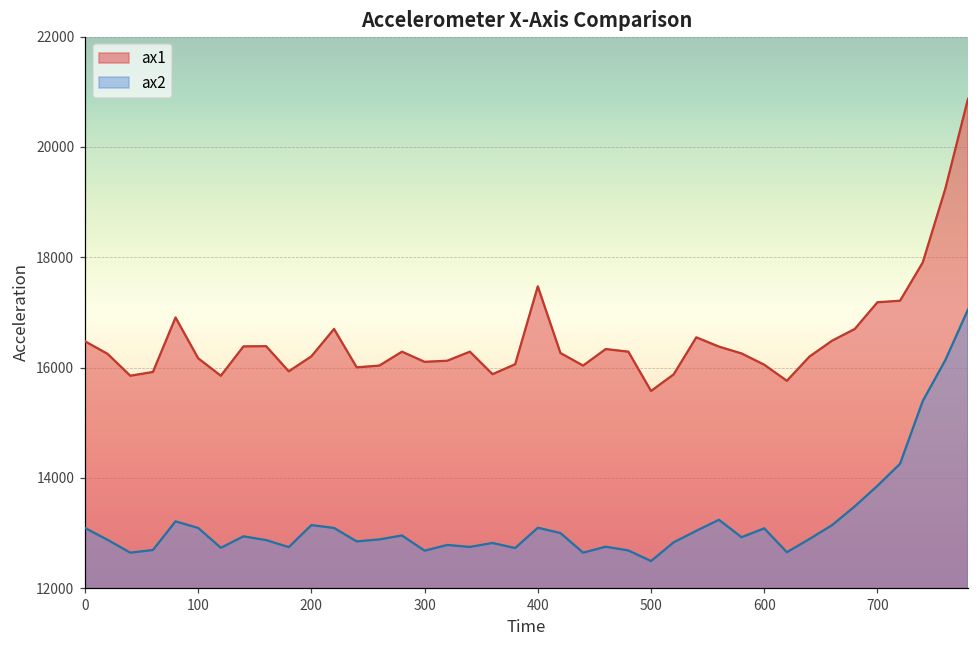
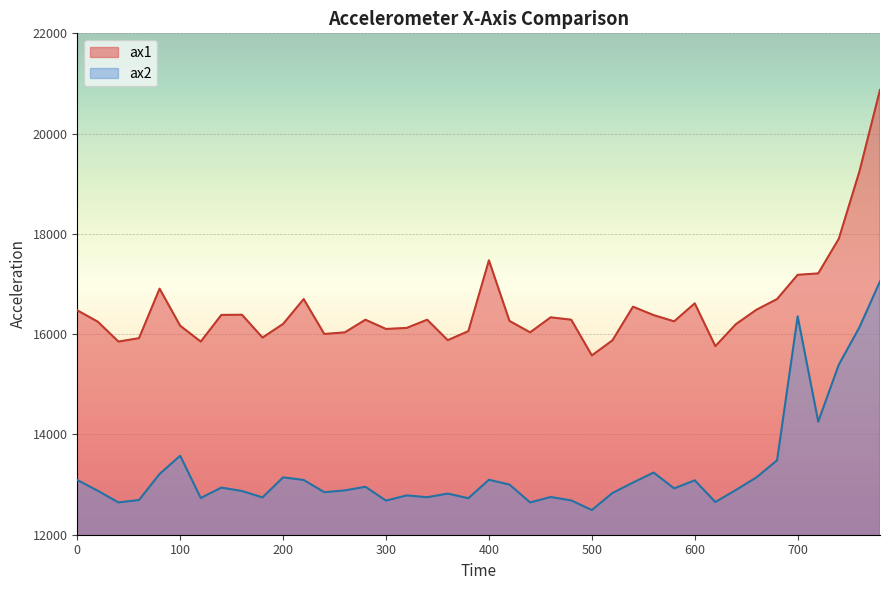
  {
    "ax1": {
      "0": 16500,
      "100": 16200,
      "200": 16200,
      "300": 16100,
      "400": 17500,
      "500": 15600,
-     "600": 16100,
+     "600": 16600,
      "700": 17200
    },
    "ax2": {
      "0": 13100,
-     "100": 13100,
+     "100": 13600,
      "200": 13100,
      "300": 12700,
      "400": 13100,
      "500": 12500,
      "600": 13100,
-     "700": 13900
+     "700": 16400
    }
  }
